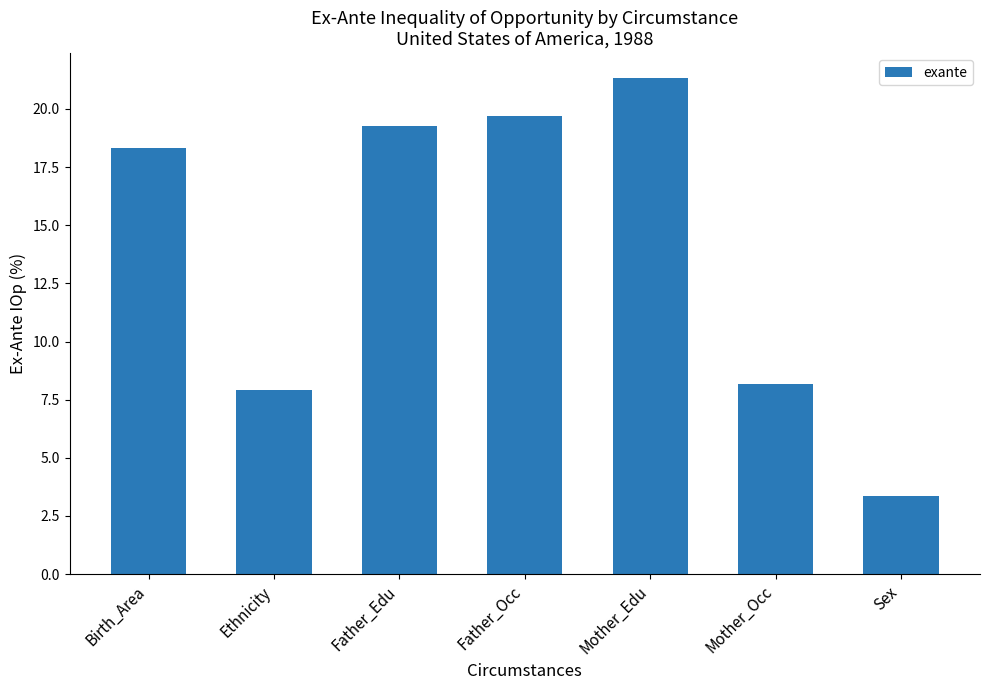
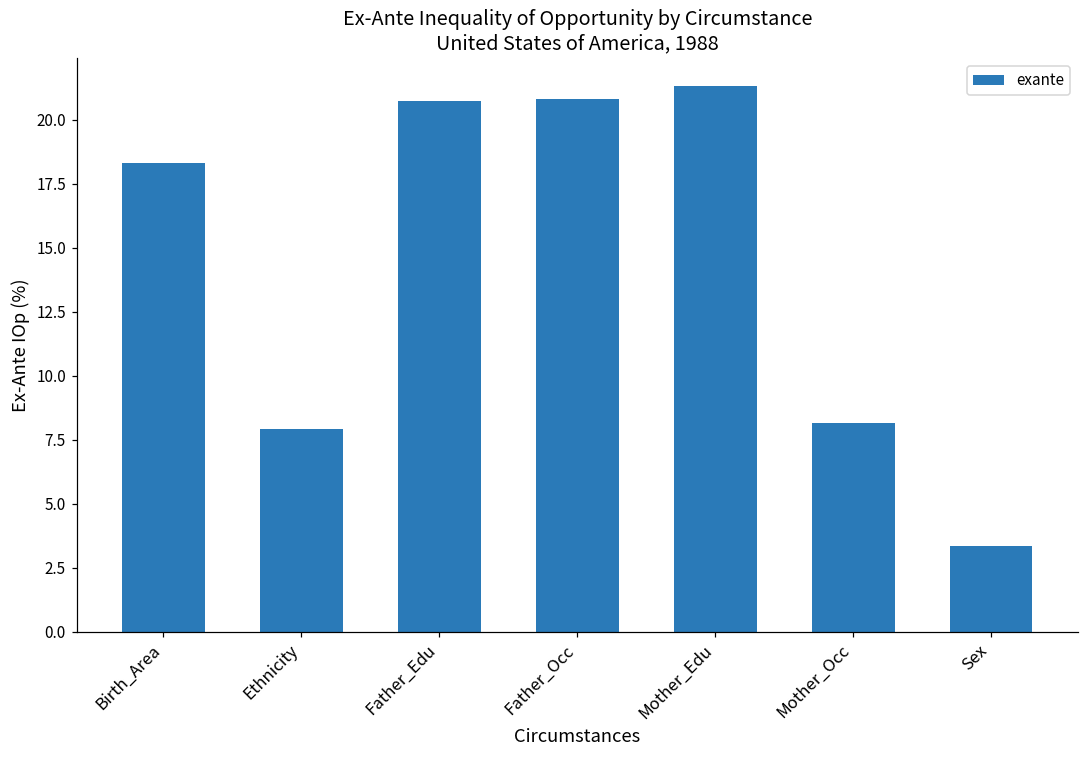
  {
    "Birth_Area": 18.3,
    "Ethnicity": 7.9,
-   "Father_Edu": 19.3,
-   "Father_Occ": 19.7,
+   "Father_Edu": 20.8,
+   "Father_Occ": 20.8,
    "Mother_Edu": 21.3,
    "Mother_Occ": 8.2,
    "Sex": 3.3
  }
